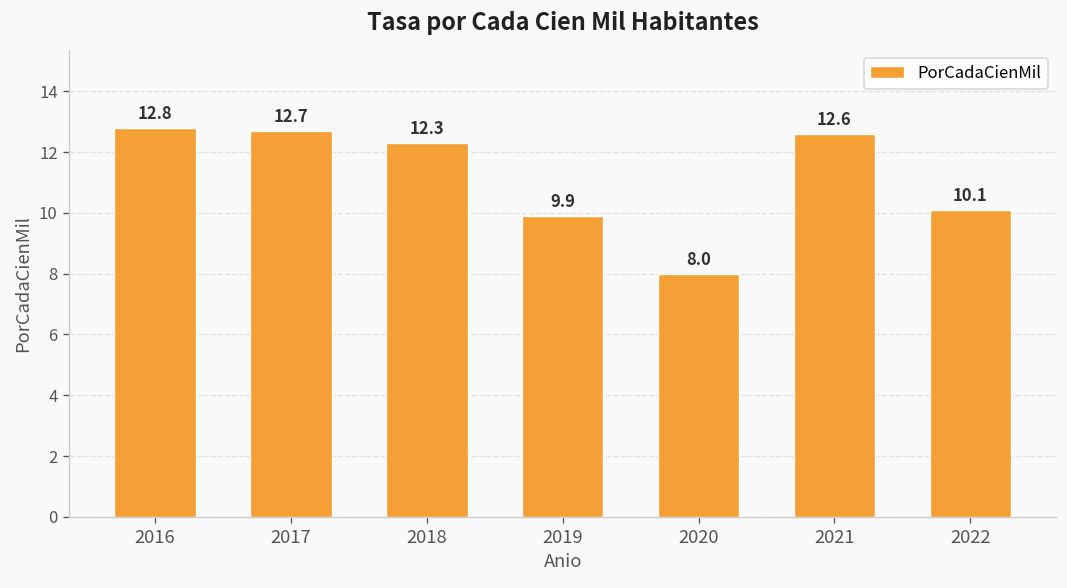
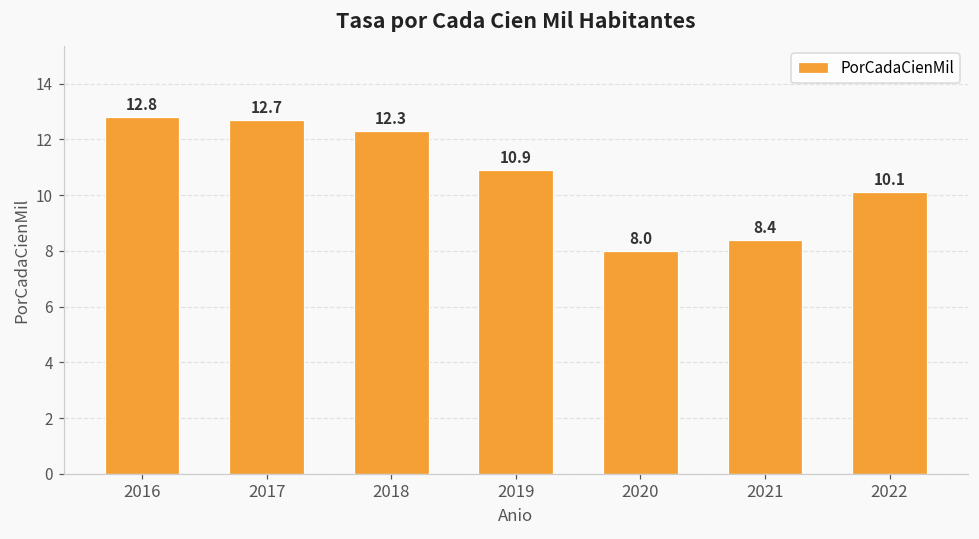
  {
    "2016": 12.8,
    "2017": 12.7,
    "2018": 12.3,
-   "2019": 9.9,
+   "2019": 10.9,
    "2020": 8.0,
-   "2021": 12.6,
+   "2021": 8.4,
    "2022": 10.1
  }
